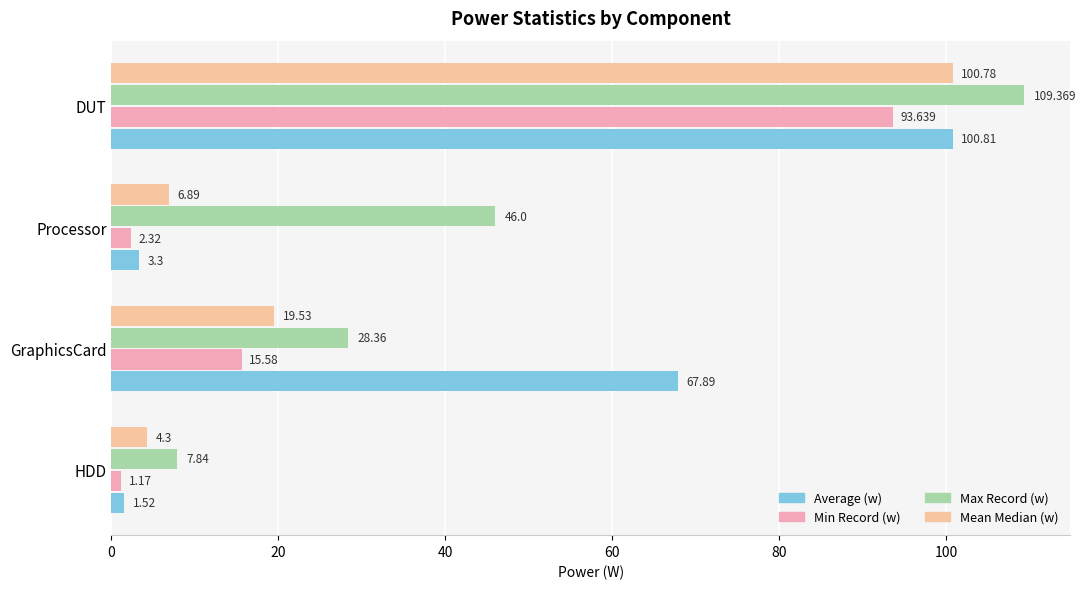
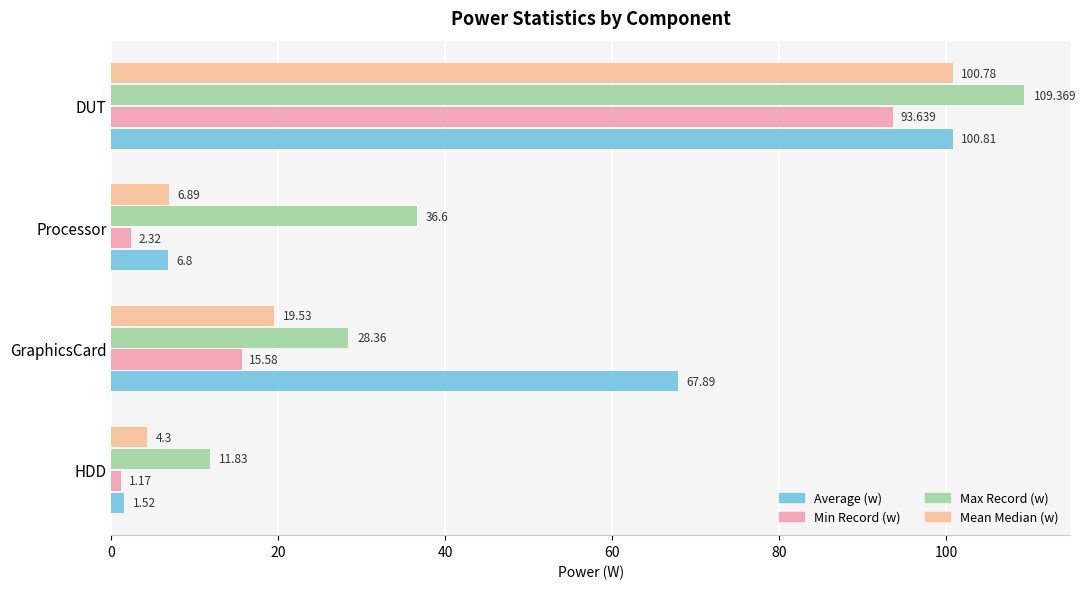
  {
    "Average (w)": {
      "DUT": 100.81,
-     "Processor": 3.3,
+     "Processor": 6.8,
      "GraphicsCard": 67.89,
      "HDD": 1.52
    },
    "Max Record (w)": {
      "DUT": 109.369,
-     "Processor": 46.0,
+     "Processor": 36.6,
      "GraphicsCard": 28.36,
-     "HDD": 7.84
+     "HDD": 11.83
    }
  }
